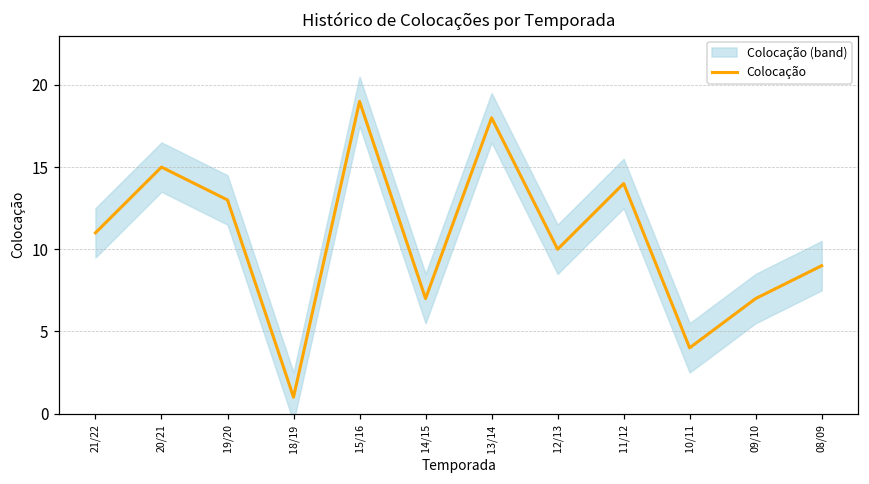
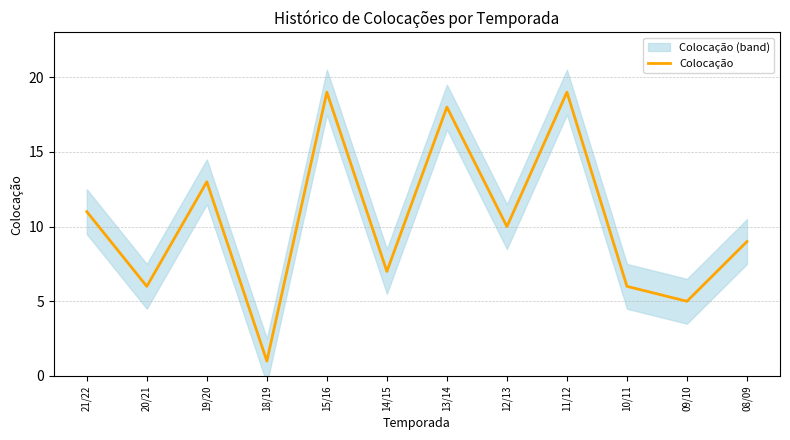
  {
    "Colocação": {
      "21/22": 11,
-     "20/21": 15,
+     "20/21": 6,
      "19/20": 13,
      "18/19": 1,
      "15/16": 19,
      "14/15": 7,
      "13/14": 18,
      "12/13": 10,
-     "11/12": 14,
-     "10/11": 4,
-     "09/10": 7,
+     "11/12": 19,
+     "10/11": 6,
+     "09/10": 5,
      "08/09": 9
    }
  }
